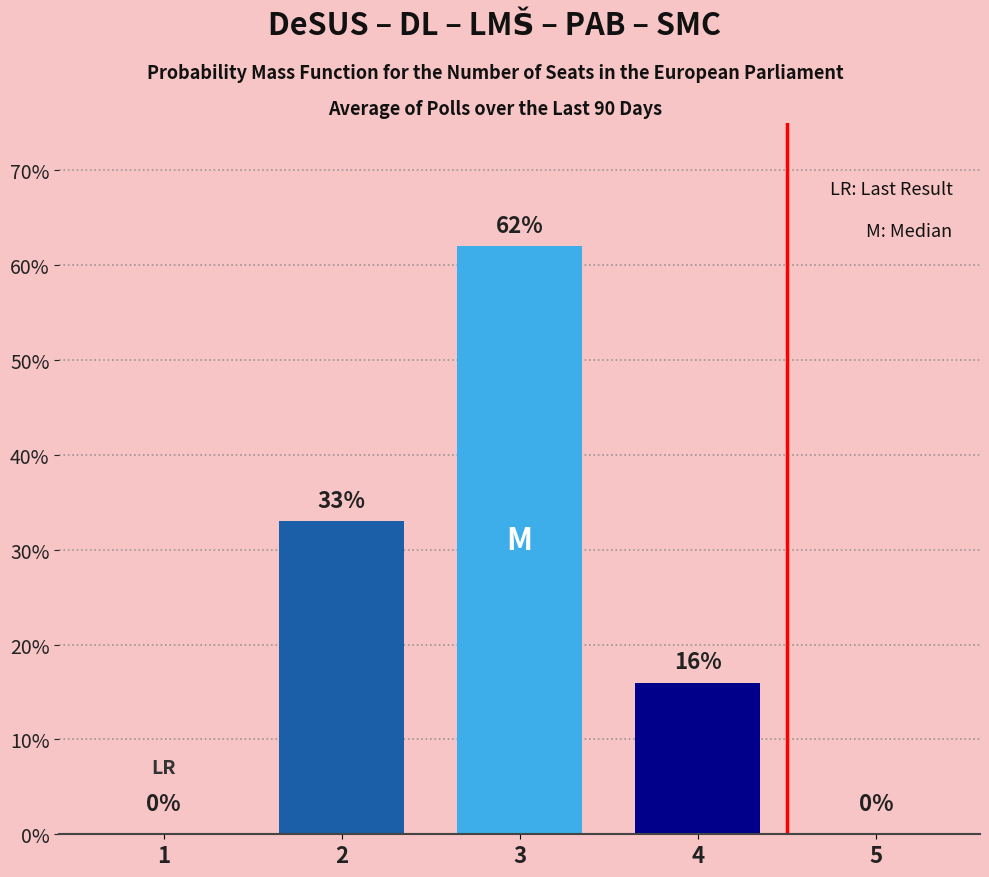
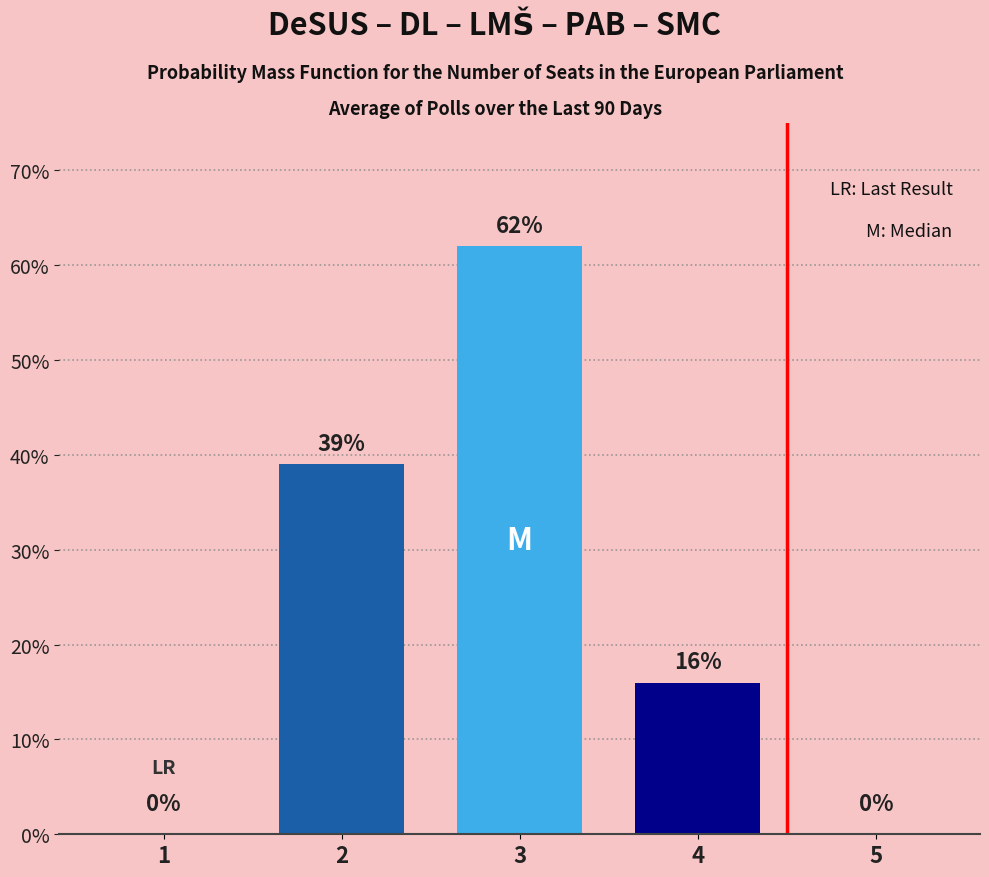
  {
    "1": "0%",
-   "2": "33%",
+   "2": "39%",
    "3": "62%",
    "4": "16%",
    "5": "0%"
  }
